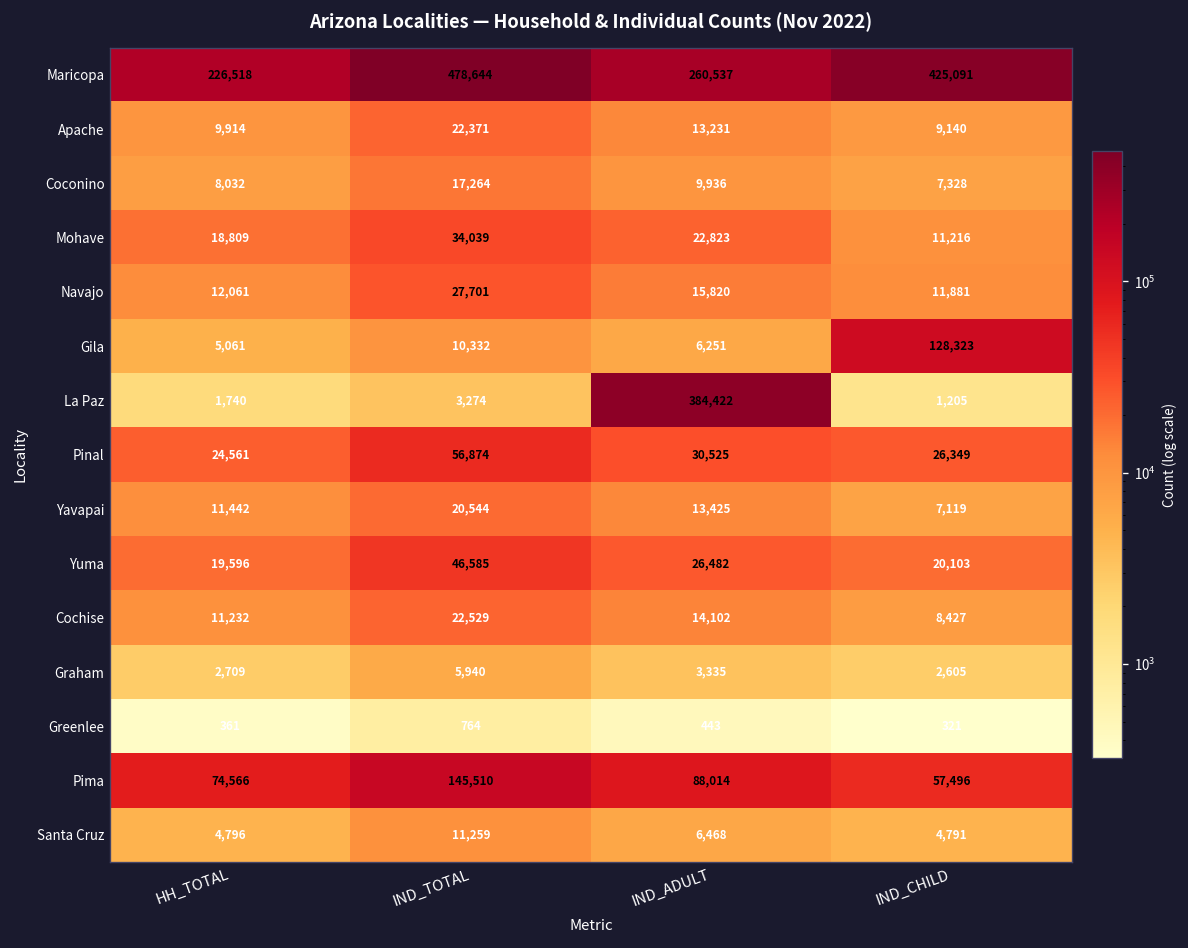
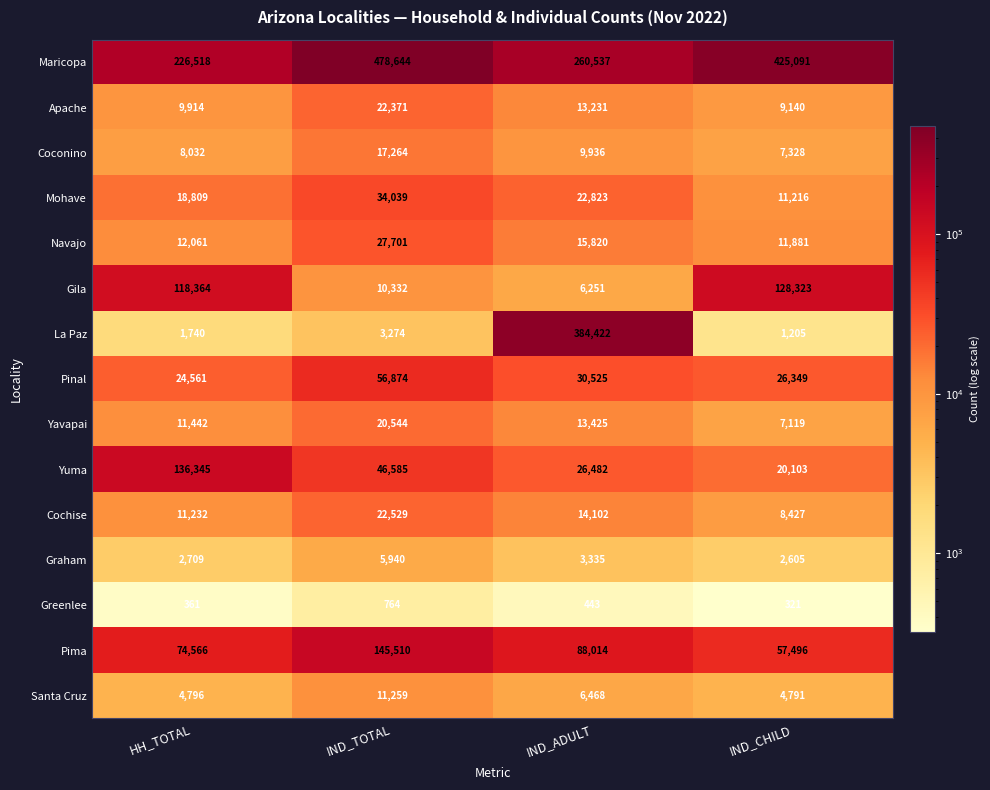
  {
    "Maricopa": {
      "HH_TOTAL": "226,518",
      "IND_TOTAL": "478,644",
      "IND_ADULT": "260,537",
      "IND_CHILD": "425,091"
    },
    "Apache": {
      "HH_TOTAL": "9,914",
      "IND_TOTAL": "22,371",
      "IND_ADULT": "13,231",
      "IND_CHILD": "9,140"
    },
    "Coconino": {
      "HH_TOTAL": "8,032",
      "IND_TOTAL": "17,264",
      "IND_ADULT": "9,936",
      "IND_CHILD": "7,328"
    },
    "Mohave": {
      "HH_TOTAL": "18,809",
      "IND_TOTAL": "34,039",
      "IND_ADULT": "22,823",
      "IND_CHILD": "11,216"
    },
    "Navajo": {
      "HH_TOTAL": "12,061",
      "IND_TOTAL": "27,701",
      "IND_ADULT": "15,820",
      "IND_CHILD": "11,881"
    },
    "Gila": {
-     "HH_TOTAL": "5,061",
+     "HH_TOTAL": "118,364",
      "IND_TOTAL": "10,332",
      "IND_ADULT": "6,251",
      "IND_CHILD": "128,323"
    },
    "La Paz": {
      "HH_TOTAL": "1,740",
      "IND_TOTAL": "3,274",
      "IND_ADULT": "384,422",
      "IND_CHILD": "1,205"
    },
    "Pinal": {
      "HH_TOTAL": "24,561",
      "IND_TOTAL": "56,874",
      "IND_ADULT": "30,525",
      "IND_CHILD": "26,349"
    },
    "Yavapai": {
      "HH_TOTAL": "11,442",
      "IND_TOTAL": "20,544",
      "IND_ADULT": "13,425",
      "IND_CHILD": "7,119"
    },
    "Yuma": {
-     "HH_TOTAL": "19,596",
+     "HH_TOTAL": "136,345",
      "IND_TOTAL": "46,585",
      "IND_ADULT": "26,482",
      "IND_CHILD": "20,103"
    },
    "Cochise": {
      "HH_TOTAL": "11,232",
      "IND_TOTAL": "22,529",
      "IND_ADULT": "14,102",
      "IND_CHILD": "8,427"
    },
    "Graham": {
      "HH_TOTAL": "2,709",
      "IND_TOTAL": "5,940",
      "IND_ADULT": "3,335",
      "IND_CHILD": "2,605"
    },
    "Greenlee": {
      "HH_TOTAL": "361",
      "IND_TOTAL": "764",
      "IND_ADULT": "443",
      "IND_CHILD": "321"
    },
    "Pima": {
      "HH_TOTAL": "74,566",
      "IND_TOTAL": "145,510",
      "IND_ADULT": "88,014",
      "IND_CHILD": "57,496"
    },
    "Santa Cruz": {
      "HH_TOTAL": "4,796",
      "IND_TOTAL": "11,259",
      "IND_ADULT": "6,468",
      "IND_CHILD": "4,791"
    }
  }
